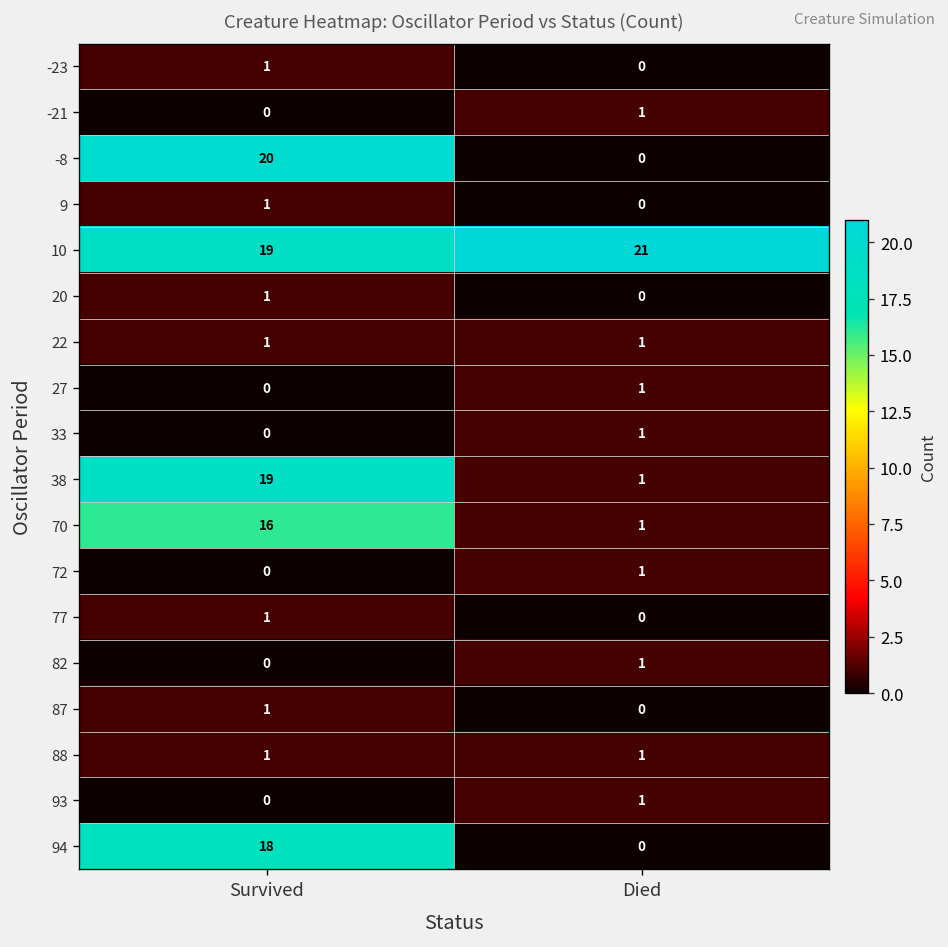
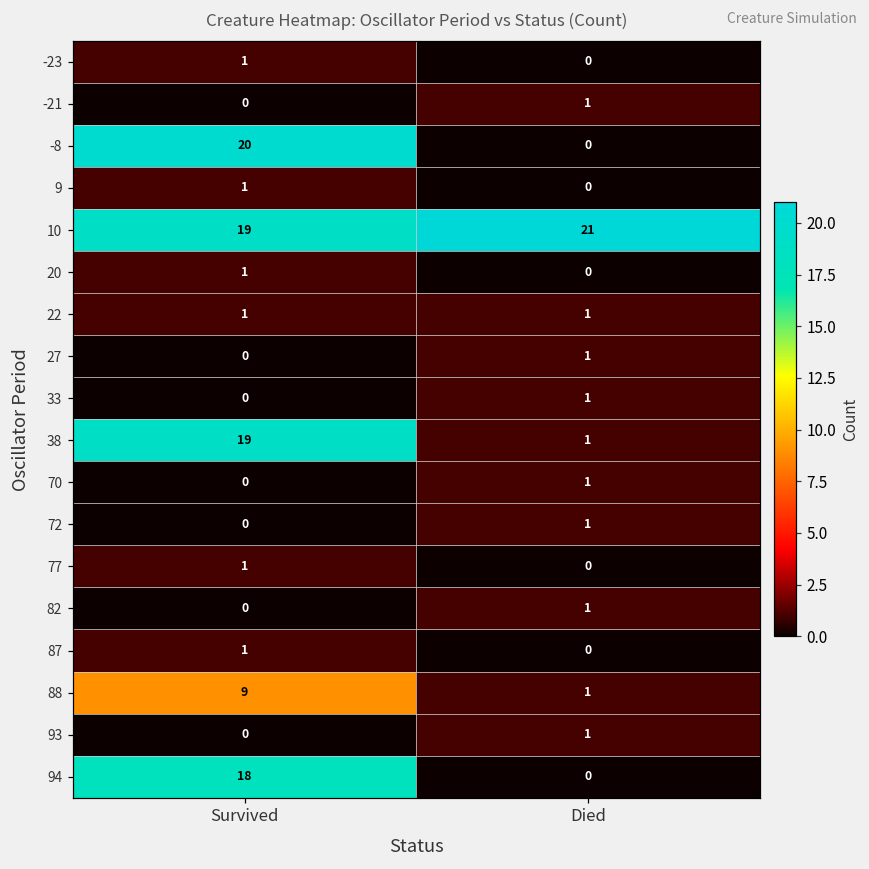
  {
    "-23": {
      "Survived": 1,
      "Died": 0
    },
    "-21": {
      "Survived": 0,
      "Died": 1
    },
    "-8": {
      "Survived": 20,
      "Died": 0
    },
    "9": {
      "Survived": 1,
      "Died": 0
    },
    "10": {
      "Survived": 19,
      "Died": 21
    },
    "20": {
      "Survived": 1,
      "Died": 0
    },
    "22": {
      "Survived": 1,
      "Died": 1
    },
    "27": {
      "Survived": 0,
      "Died": 1
    },
    "33": {
      "Survived": 0,
      "Died": 1
    },
    "38": {
      "Survived": 19,
      "Died": 1
    },
    "70": {
-     "Survived": 16,
+     "Survived": 0,
      "Died": 1
    },
    "72": {
      "Survived": 0,
      "Died": 1
    },
    "77": {
      "Survived": 1,
      "Died": 0
    },
    "82": {
      "Survived": 0,
      "Died": 1
    },
    "87": {
      "Survived": 1,
      "Died": 0
    },
    "88": {
-     "Survived": 1,
+     "Survived": 9,
      "Died": 1
    },
    "93": {
      "Survived": 0,
      "Died": 1
    },
    "94": {
      "Survived": 18,
      "Died": 0
    }
  }
